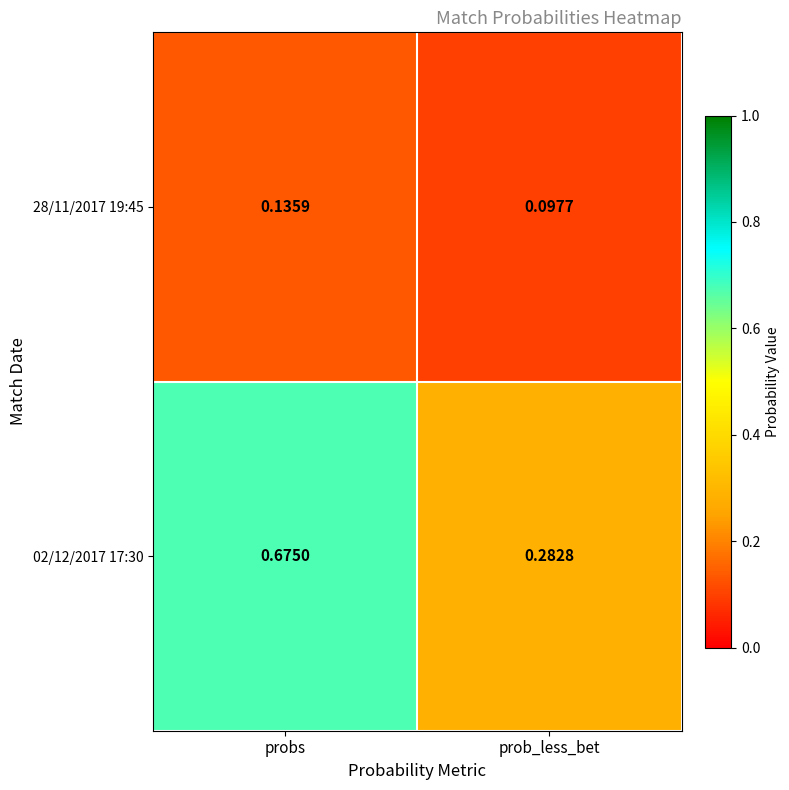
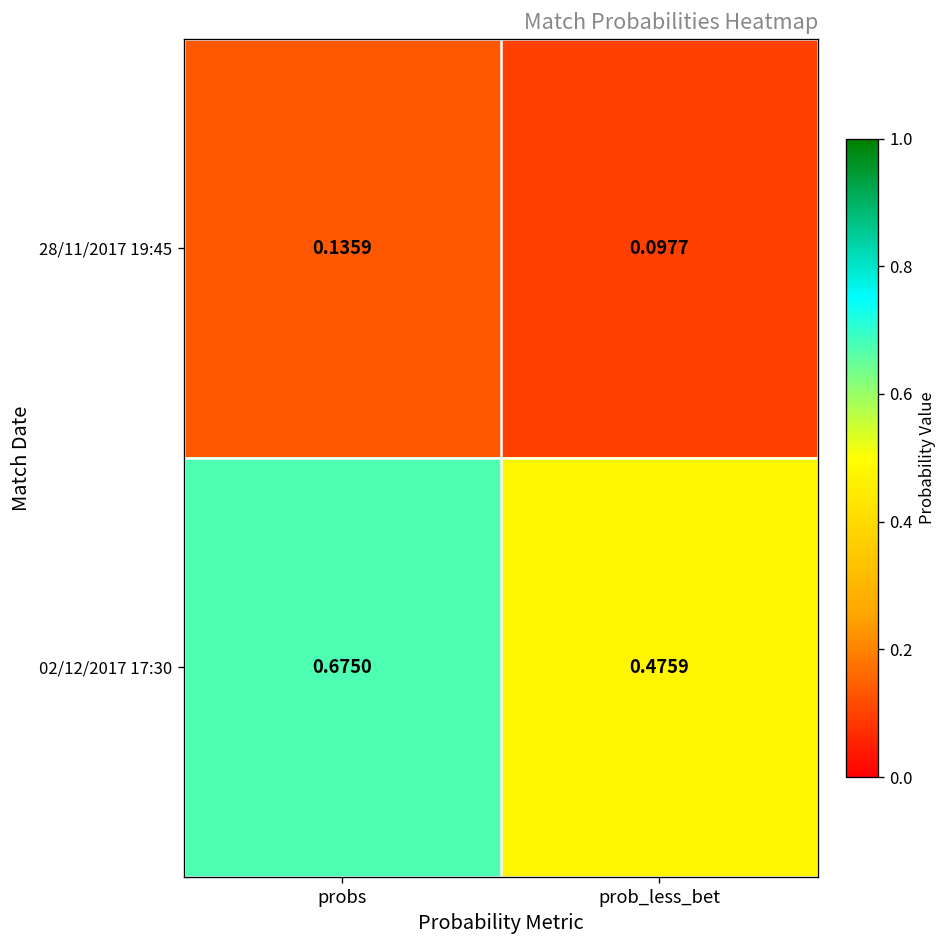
  {
    "28/11/2017 19:45": {
      "probs": 0.1359,
      "prob_less_bet": 0.0977
    },
    "02/12/2017 17:30": {
      "probs": 0.6750,
-     "prob_less_bet": 0.2828
+     "prob_less_bet": 0.4759
    }
  }
